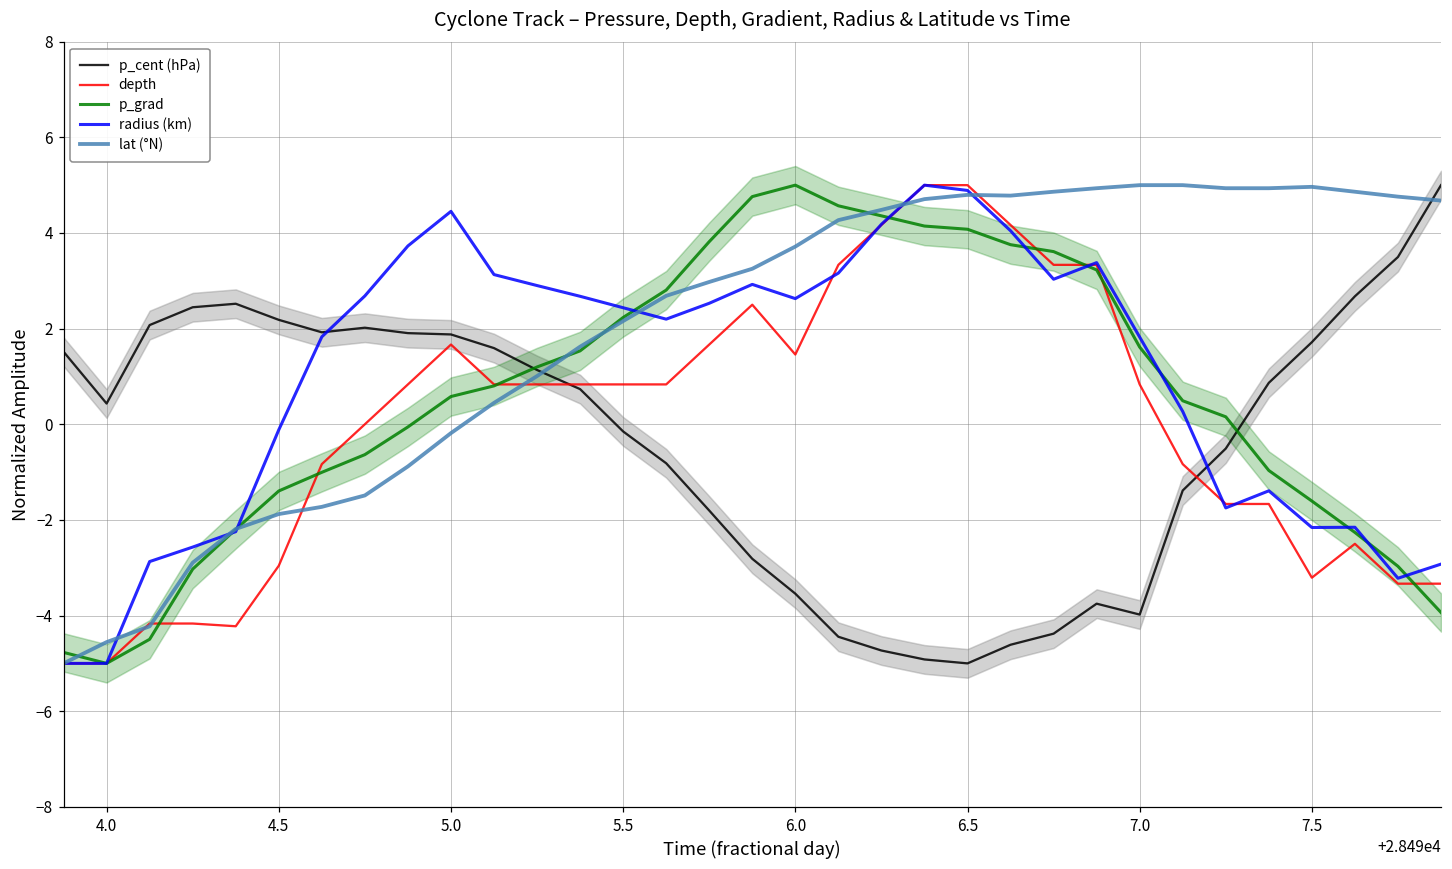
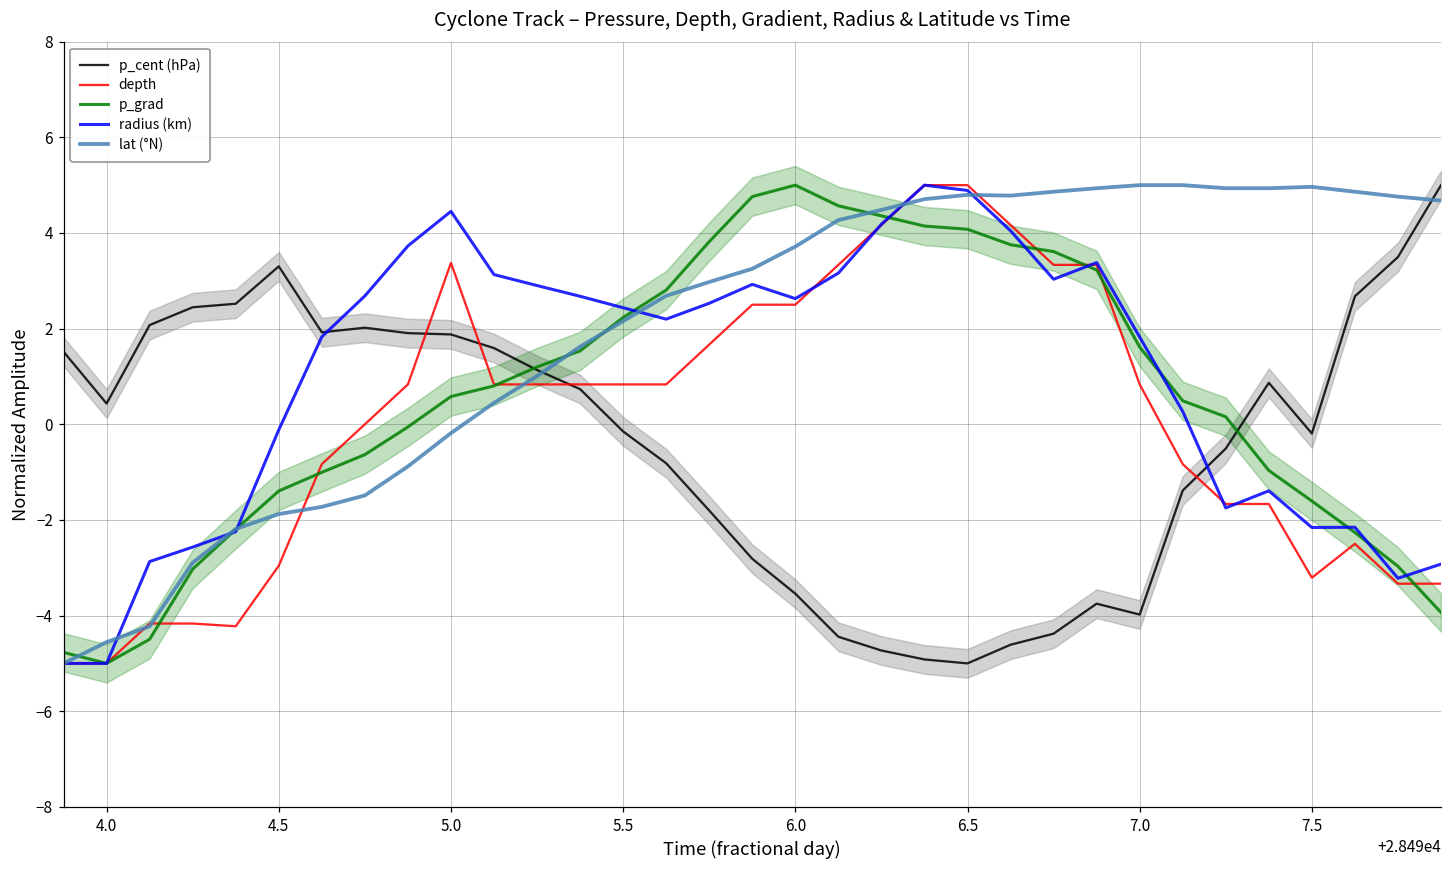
  {
    "p_cent (hPa)": {
      "4.0": 0.4,
-     "4.5": 2.2,
+     "4.5": 3.3,
      "5.0": 1.9,
      "5.5": -0.2,
      "6.0": -3.5,
      "6.5": -5.0,
      "7.0": -4.0,
-     "7.5": 1.7
+     "7.5": -0.2
    },
    "depth": {
      "4.5": -3.0,
-     "5.0": 1.7,
+     "5.0": 3.4,
      "5.5": 0.8,
-     "6.0": 1.5,
+     "6.0": 2.5,
      "6.5": 5.0,
      "7.0": 0.8,
      "7.5": -3.2
    },
    "radius (km)": {
      "4.5": -0.1,
      "5.0": 4.5,
      "5.5": 2.4,
      "6.0": 2.6,
      "6.5": 4.9,
      "7.0": 1.8,
      "7.5": -2.2
    },
    "lat (°N)": {
      "4.5": -1.9,
      "5.0": -0.2,
      "5.5": 2.2,
      "6.0": 3.7,
      "6.5": 4.8,
      "7.0": 5.0,
      "7.5": 5.0
    }
  }
